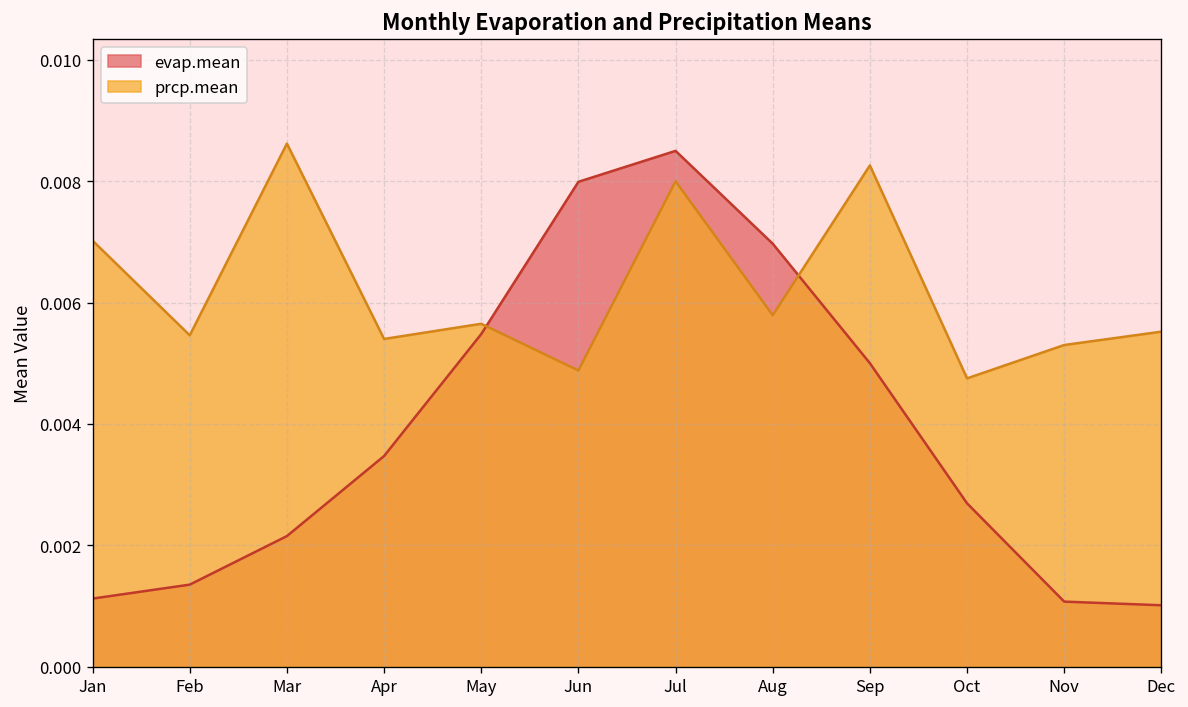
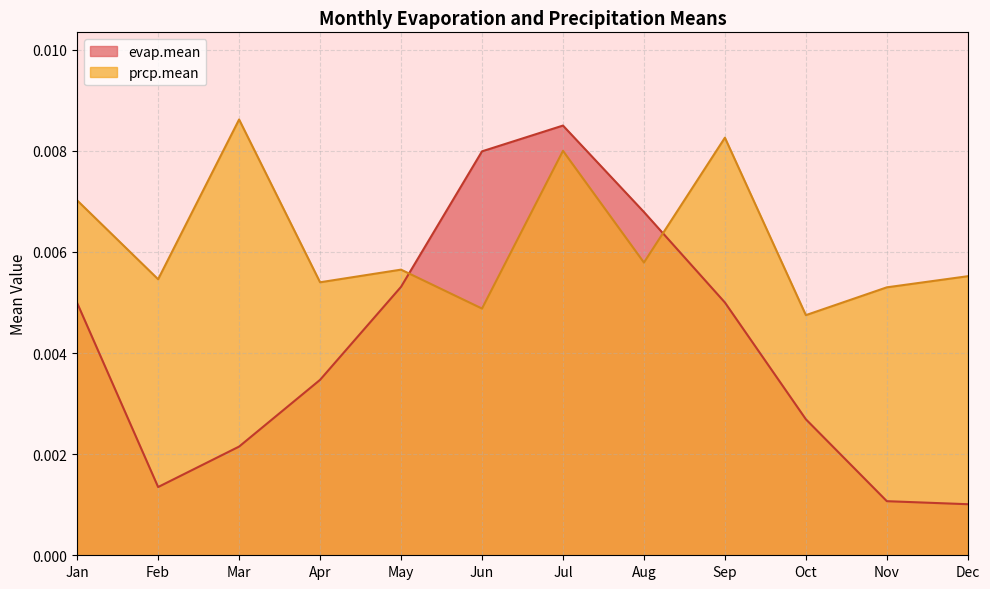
  {
    "evap.mean": {
-     "Jan": 0.0011,
+     "Jan": 0.0050,
      "Feb": 0.0014,
      "Mar": 0.0022,
      "Apr": 0.0035,
-     "May": 0.0055,
+     "May": 0.0053,
      "Jun": 0.0080,
      "Jul": 0.0085,
-     "Aug": 0.0070,
+     "Aug": 0.0068,
      "Sep": 0.0050,
      "Oct": 0.0027,
      "Nov": 0.0011,
      "Dec": 0.0010
    },
    "prcp.mean": {
      "Jan": 0.0070,
      "Feb": 0.0055,
      "Mar": 0.0086,
      "Apr": 0.0054,
      "May": 0.0057,
      "Jun": 0.0049,
      "Jul": 0.0080,
      "Aug": 0.0058,
      "Sep": 0.0083,
      "Oct": 0.0048,
      "Nov": 0.0053,
      "Dec": 0.0055
    }
  }
